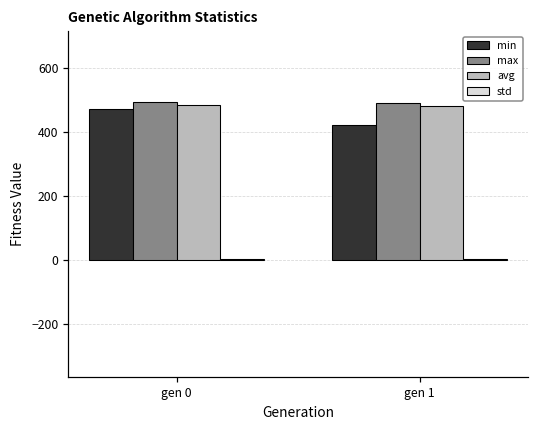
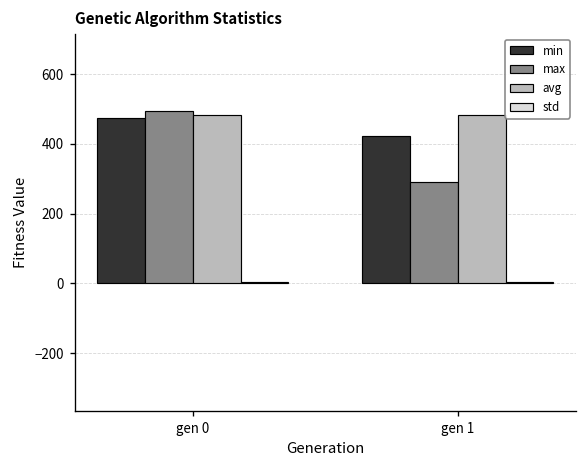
  {
    "min": {
      "gen 0": 470,
      "gen 1": 420
    },
    "max": {
      "gen 0": 490,
-     "gen 1": 490
+     "gen 1": 290
    }
  }
